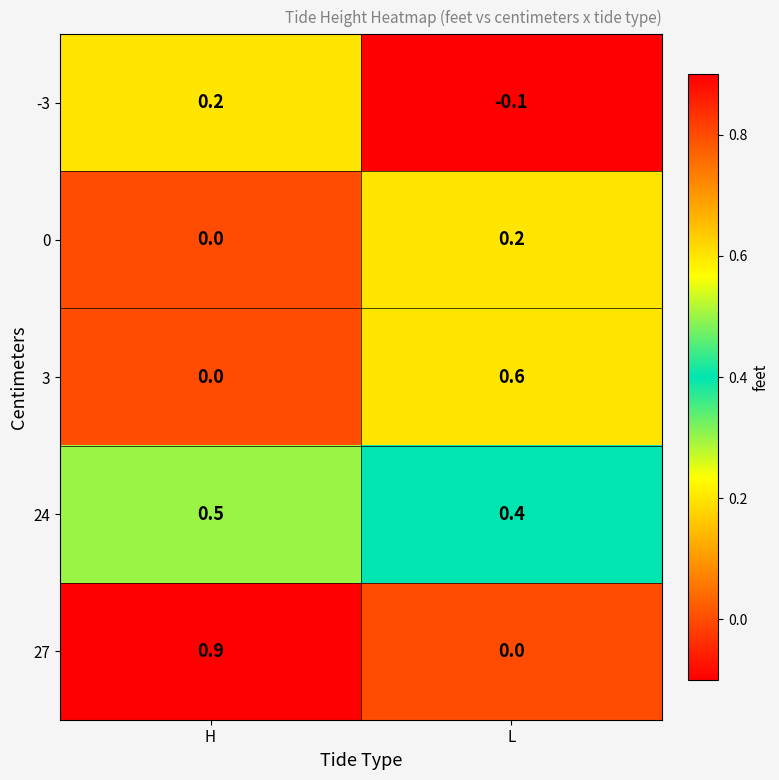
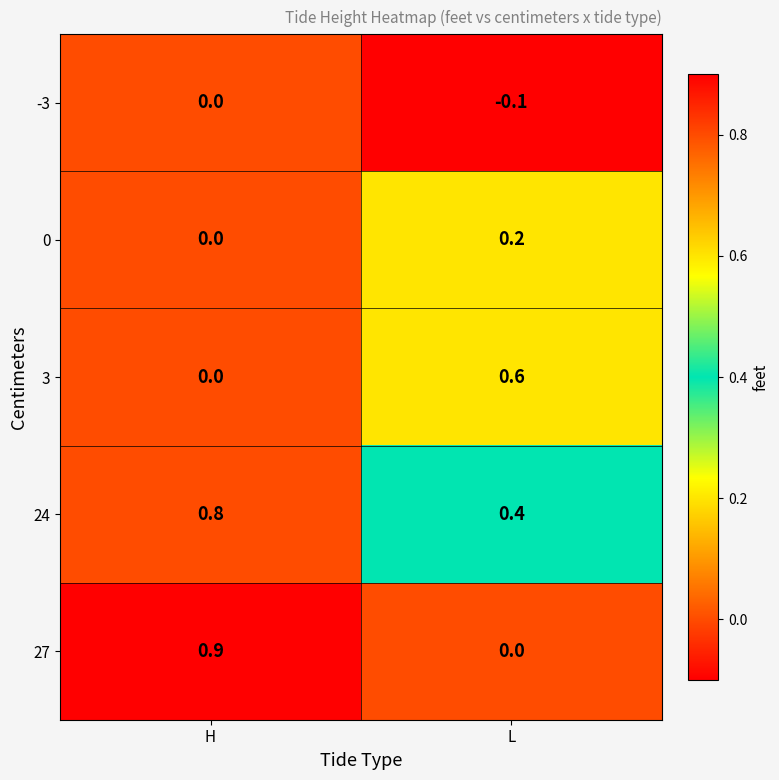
  {
    "-3": {
-     "H": 0.2,
+     "H": 0.0,
      "L": -0.1
    },
    "0": {
      "H": 0.0,
      "L": 0.2
    },
    "3": {
      "H": 0.0,
      "L": 0.6
    },
    "24": {
-     "H": 0.5,
+     "H": 0.8,
      "L": 0.4
    },
    "27": {
      "H": 0.9,
      "L": 0.0
    }
  }
